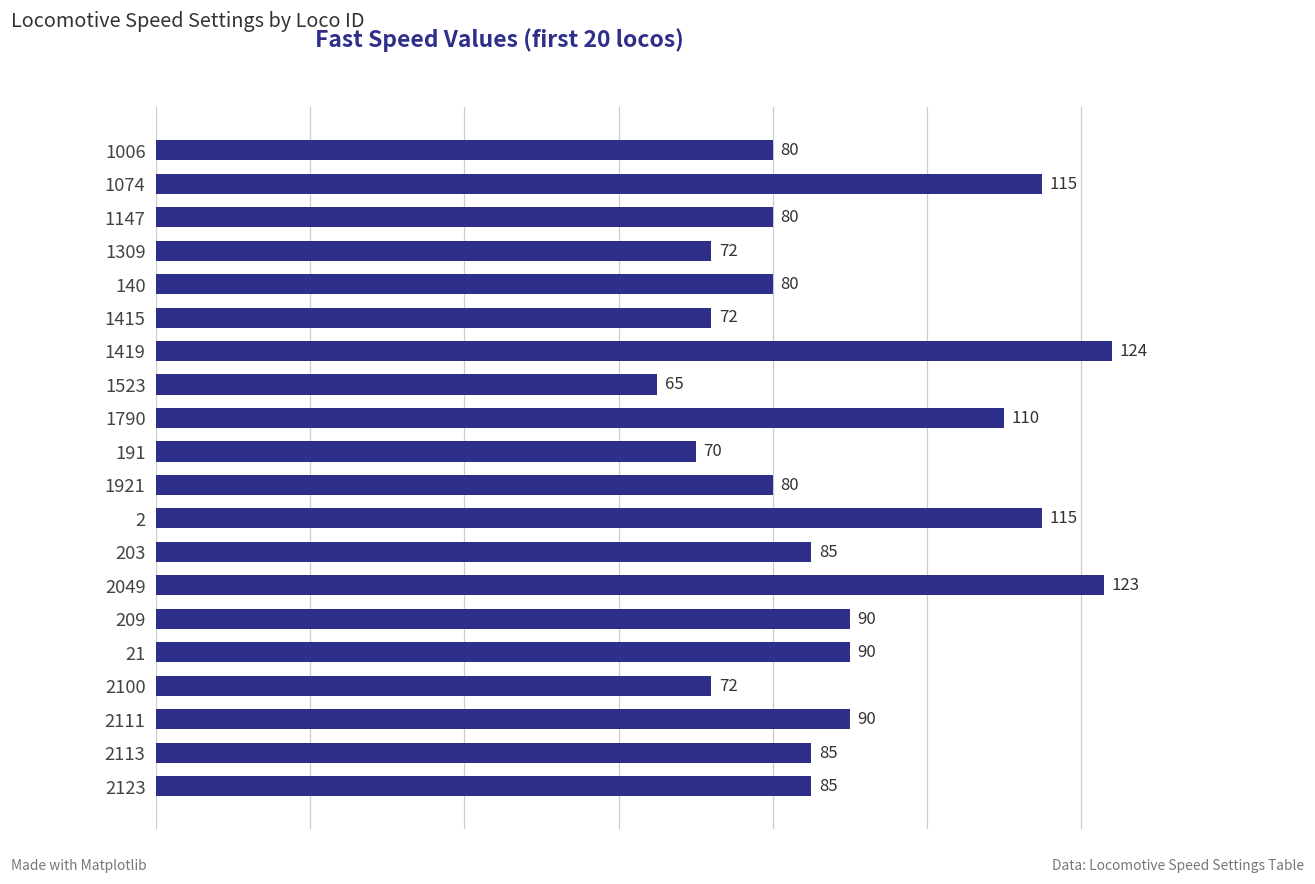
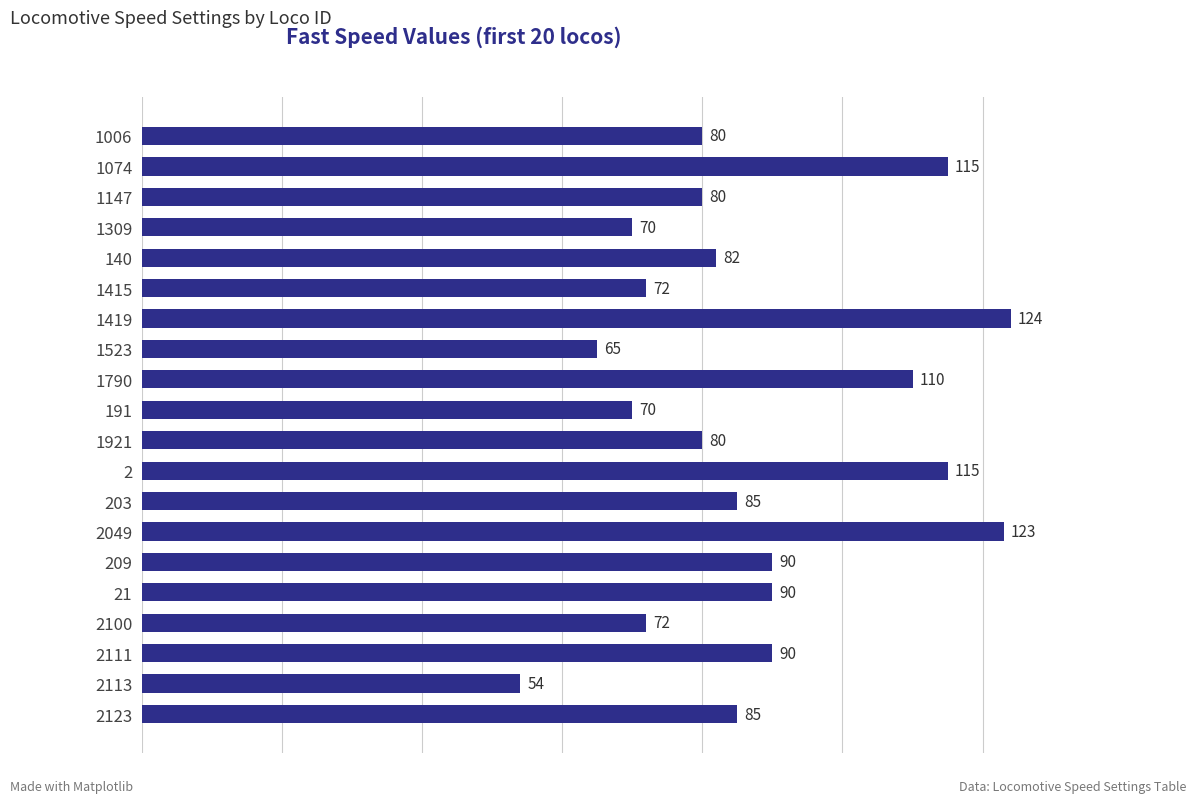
  {
    "1006": 80,
    "1074": 115,
    "1147": 80,
-   "1309": 72,
-   "140": 80,
+   "1309": 70,
+   "140": 82,
    "1415": 72,
    "1419": 124,
    "1523": 65,
    "1790": 110,
    "191": 70,
    "1921": 80,
    "2": 115,
    "203": 85,
    "2049": 123,
    "209": 90,
    "21": 90,
    "2100": 72,
    "2111": 90,
-   "2113": 85,
+   "2113": 54,
    "2123": 85
  }
